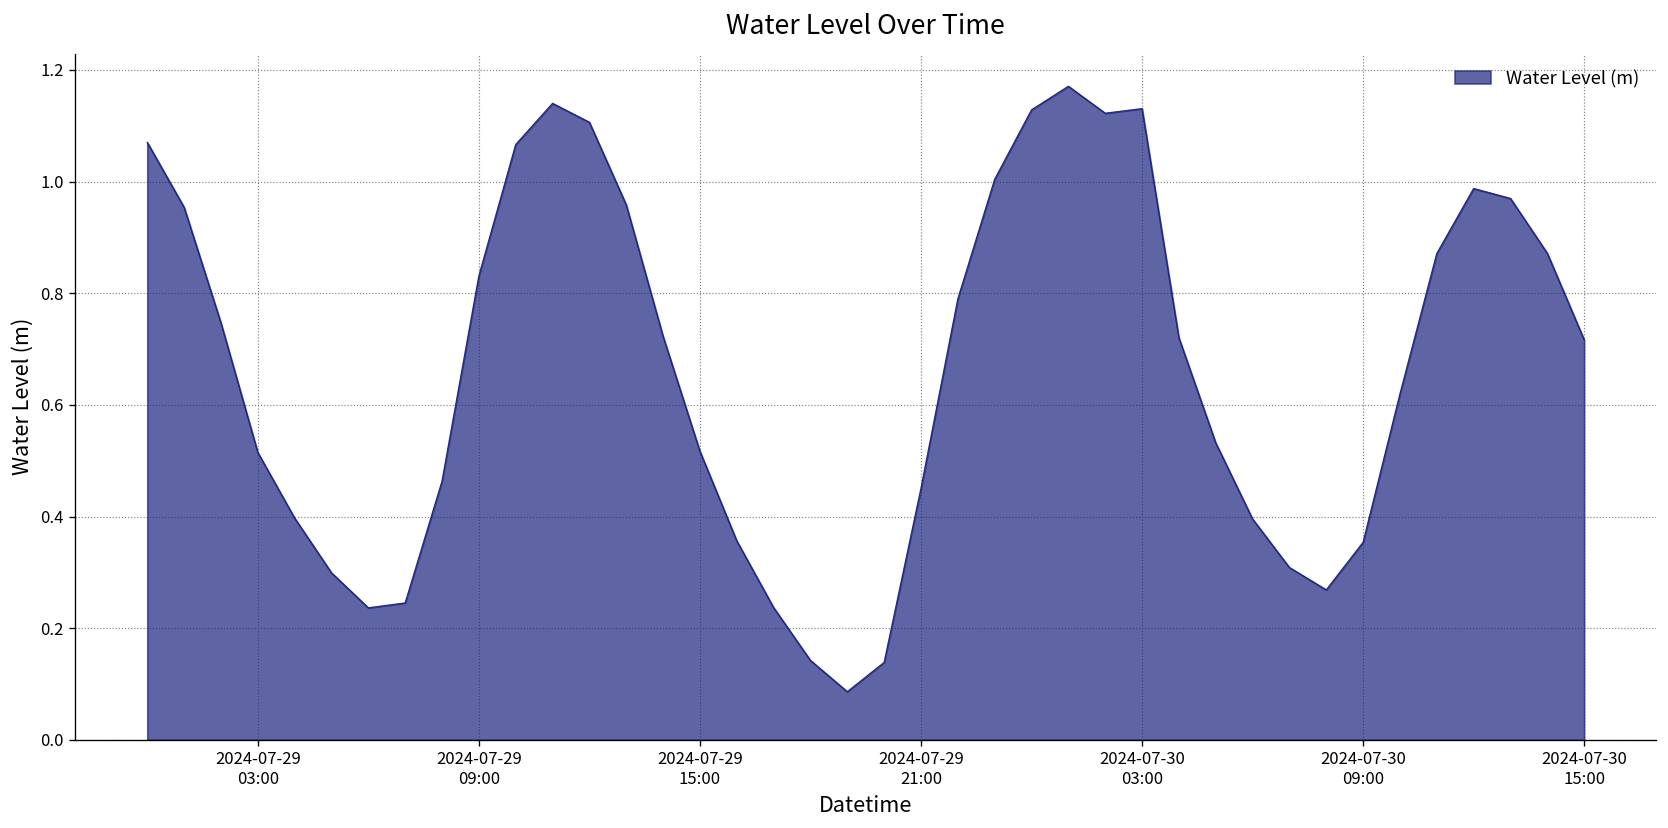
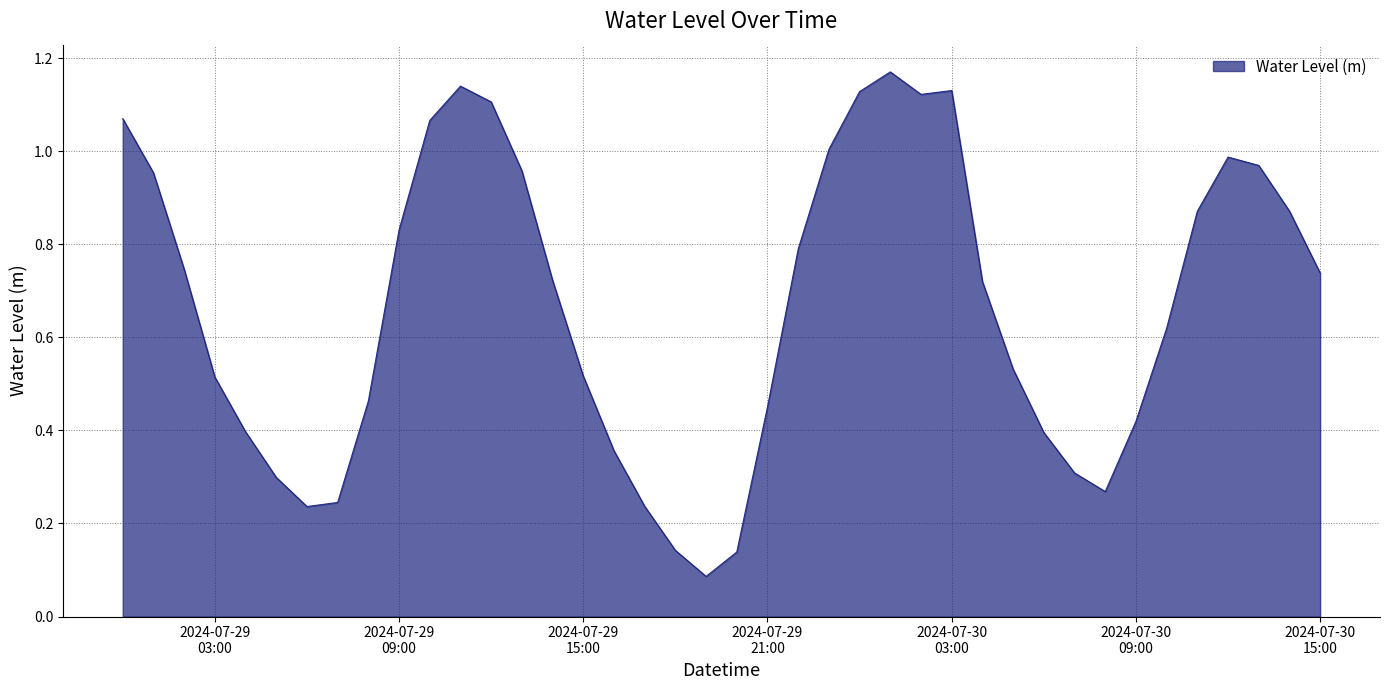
  {
    "2024-07-29 03:00": 0.51,
    "2024-07-29 09:00": 0.83,
    "2024-07-29 15:00": 0.52,
    "2024-07-29 21:00": 0.45,
    "2024-07-30 03:00": 1.13,
-   "2024-07-30 09:00": 0.35,
-   "2024-07-30 15:00": 0.72
+   "2024-07-30 09:00": 0.42,
+   "2024-07-30 15:00": 0.74
  }
